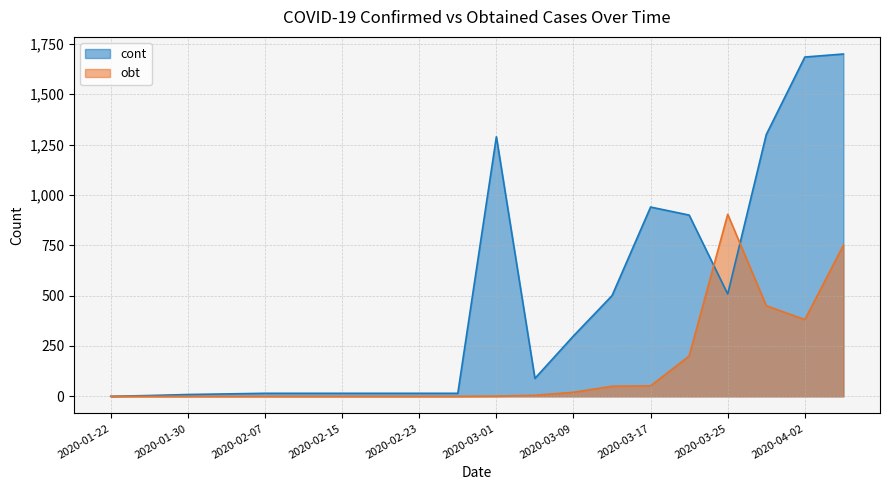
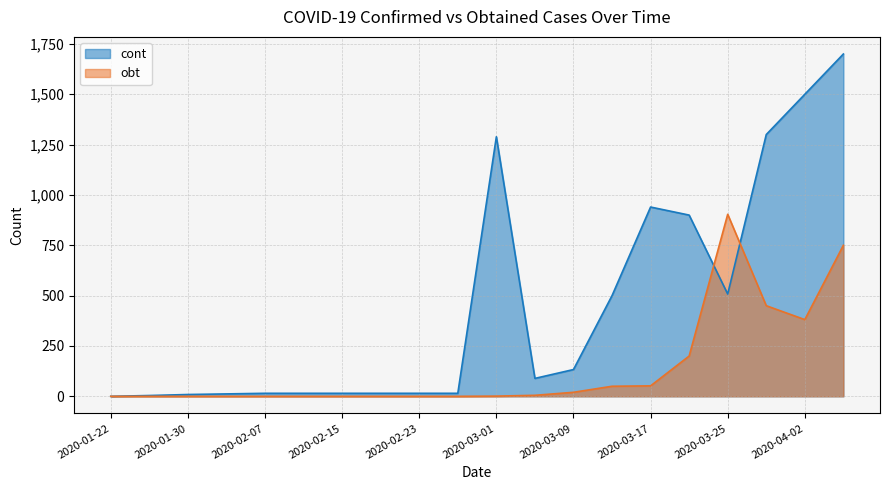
  {
    "cont": {
      "2020-02-07": "20",
      "2020-02-15": "20",
      "2020-02-23": "20",
      "2020-03-01": "1,290",
-     "2020-03-09": "300",
+     "2020-03-09": "130",
      "2020-03-17": "940",
      "2020-03-25": "510",
-     "2020-04-02": "1,690"
+     "2020-04-02": "1,500"
    },
    "obt": {
      "2020-02-07": "0",
      "2020-02-15": "0",
      "2020-02-23": "0",
      "2020-03-01": "0",
      "2020-03-09": "20",
      "2020-03-17": "50",
      "2020-03-25": "900",
      "2020-04-02": "380"
    }
  }
